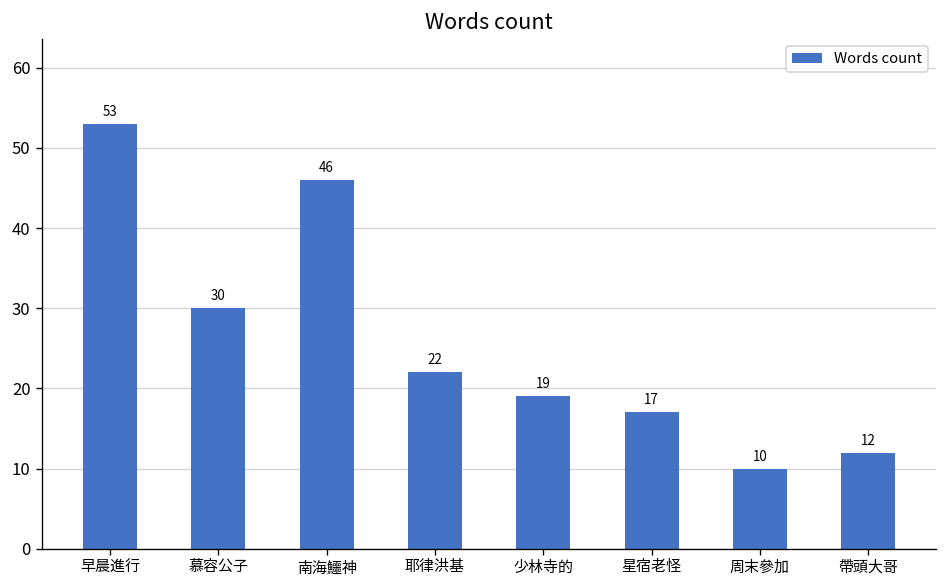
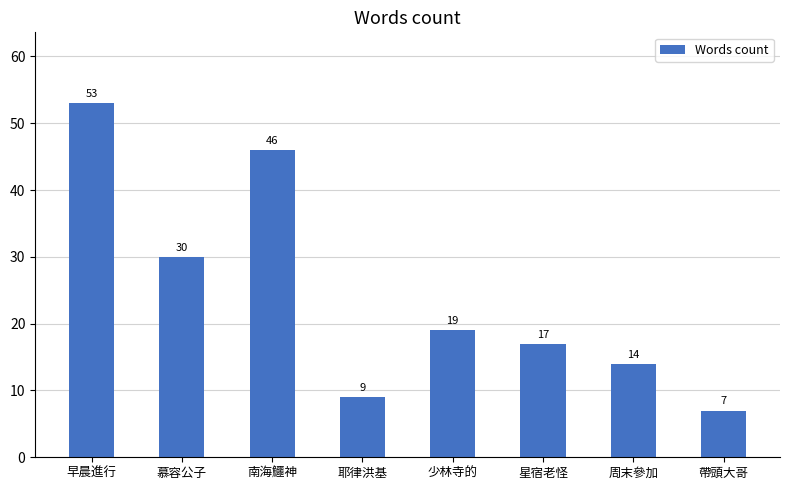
  {
    "早晨進行": 53,
    "慕容公子": 30,
    "南海鱷神": 46,
-   "耶律洪基": 22,
+   "耶律洪基": 9,
    "少林寺的": 19,
    "星宿老怪": 17,
-   "周末參加": 10,
-   "帶頭大哥": 12
+   "周末參加": 14,
+   "帶頭大哥": 7
  }
